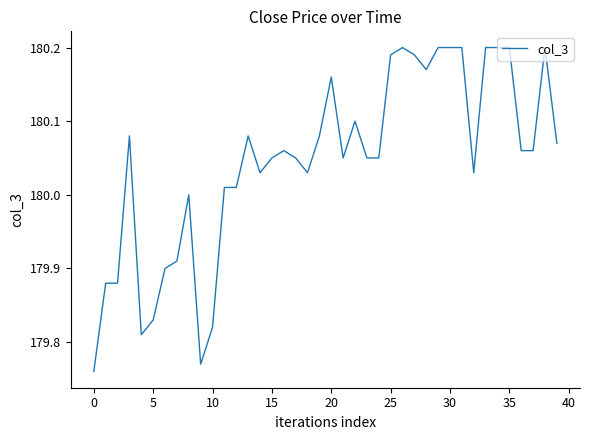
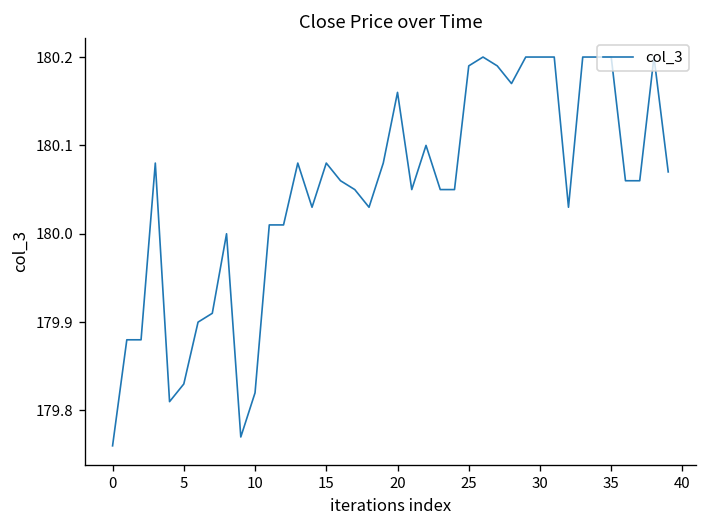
  {
    "0": 179.76,
    "5": 179.83,
    "10": 179.82,
-   "15": 180.05,
+   "15": 180.08,
    "20": 180.16,
    "25": 180.19,
    "30": 180.20
  }
